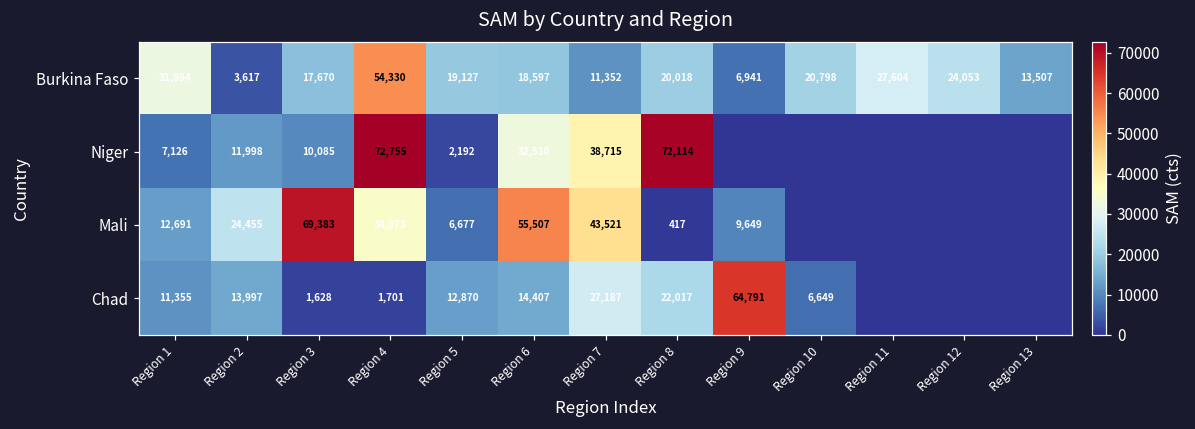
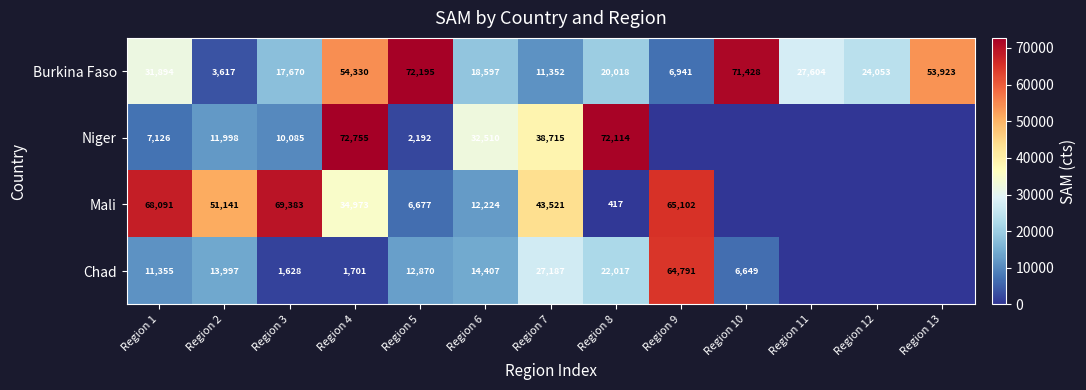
  {
    "Burkina Faso": {
      "Region 2": "3,617",
      "Region 3": "17,670",
      "Region 4": "54,330",
-     "Region 5": "19,127",
+     "Region 5": "72,195",
      "Region 6": "18,597",
      "Region 7": "11,352",
      "Region 8": "20,018",
      "Region 9": "6,941",
-     "Region 10": "20,798",
+     "Region 10": "71,428",
      "Region 12": "24,053",
-     "Region 13": "13,507"
+     "Region 13": "53,923"
    },
    "Niger": {
      "Region 1": "7,126",
      "Region 2": "11,998",
      "Region 3": "10,085",
      "Region 4": "72,755",
      "Region 5": "2,192",
      "Region 7": "38,715",
      "Region 8": "72,114"
    },
    "Mali": {
-     "Region 1": "12,691",
-     "Region 2": "24,455",
+     "Region 1": "68,091",
+     "Region 2": "51,141",
      "Region 3": "69,383",
      "Region 4": "34,973",
      "Region 5": "6,677",
-     "Region 6": "55,507",
+     "Region 6": "12,224",
      "Region 7": "43,521",
      "Region 8": "417",
-     "Region 9": "9,649"
+     "Region 9": "65,102"
    },
    "Chad": {
      "Region 1": "11,355",
      "Region 2": "13,997",
      "Region 3": "1,628",
      "Region 4": "1,701",
      "Region 5": "12,870",
      "Region 6": "14,407",
      "Region 8": "22,017",
      "Region 9": "64,791",
      "Region 10": "6,649"
    }
  }
